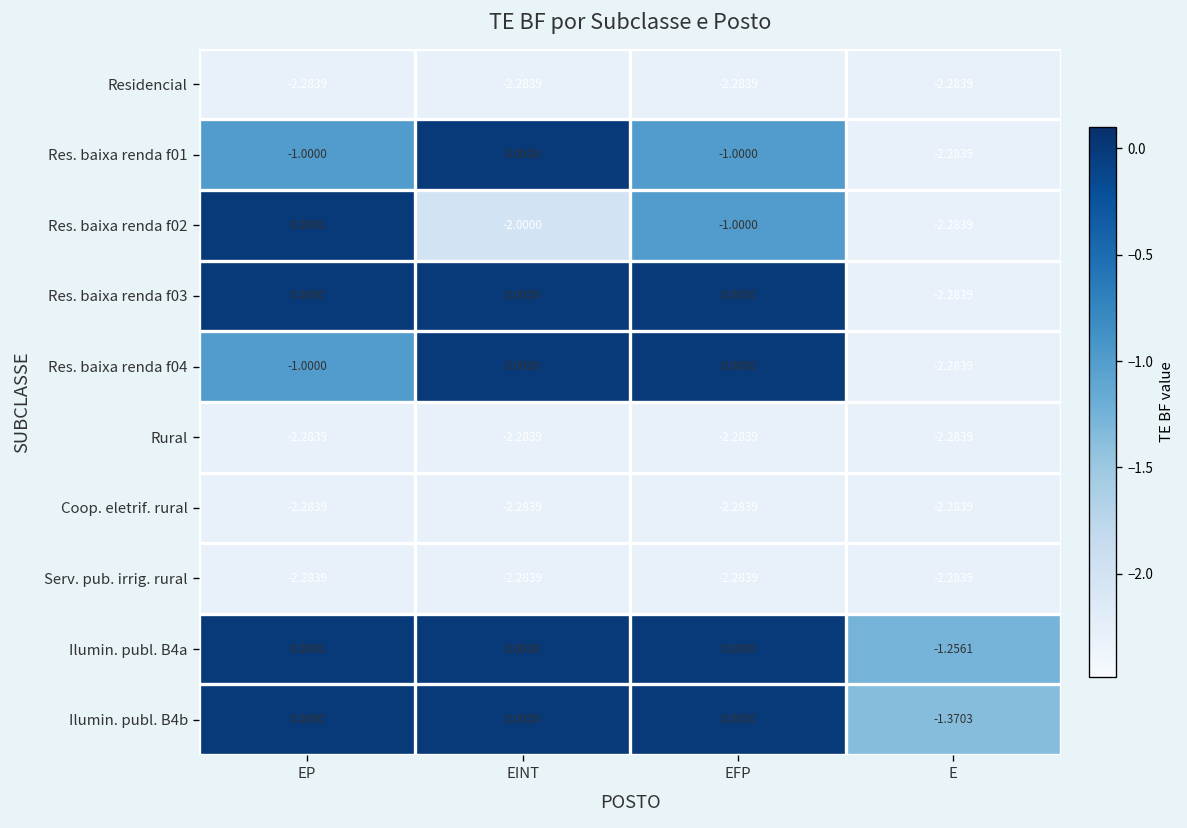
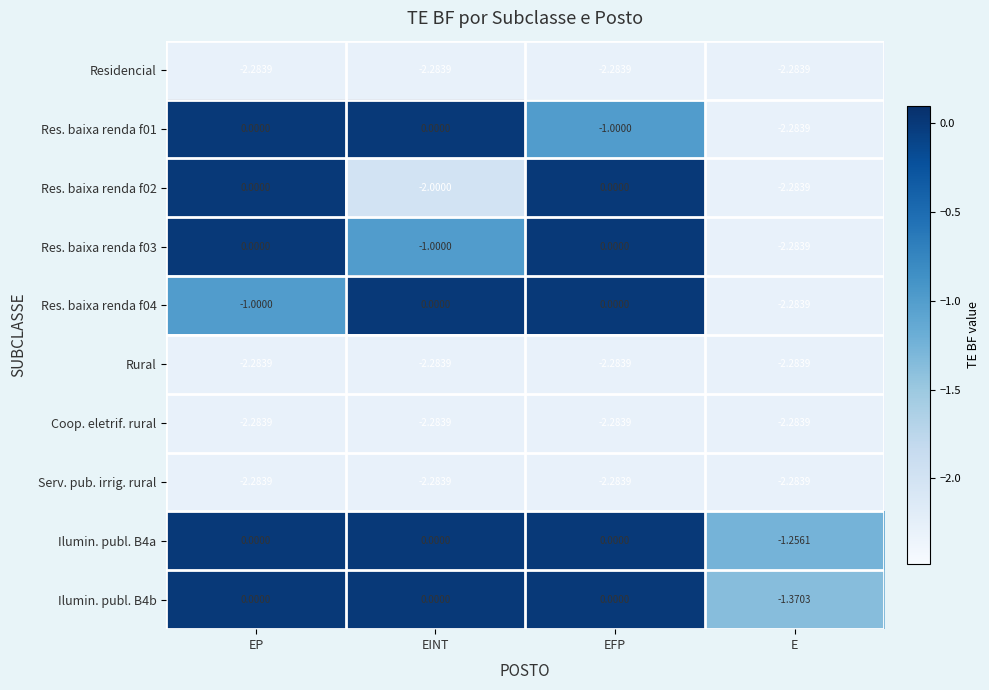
  {
    "Res. baixa renda f01": {
-     "EP": -1.0000,
+     "EP": 0.0000,
      "EINT": 0.0000,
      "EFP": -1.0000
    },
    "Res. baixa renda f02": {
      "EP": 0.0000,
-     "EFP": -1.0000
+     "EFP": 0.0000
    },
    "Res. baixa renda f03": {
      "EP": 0.0000,
-     "EINT": 0.0000,
+     "EINT": -1.0000,
      "EFP": 0.0000
    },
    "Res. baixa renda f04": {
      "EP": -1.0000,
      "EINT": 0.0000,
      "EFP": 0.0000
    },
    "Ilumin. publ. B4a": {
      "EP": 0.0000,
      "EINT": 0.0000,
      "EFP": 0.0000,
      "E": -1.2561
    },
    "Ilumin. publ. B4b": {
      "EP": 0.0000,
      "EINT": 0.0000,
      "EFP": 0.0000,
      "E": -1.3703
    }
  }
